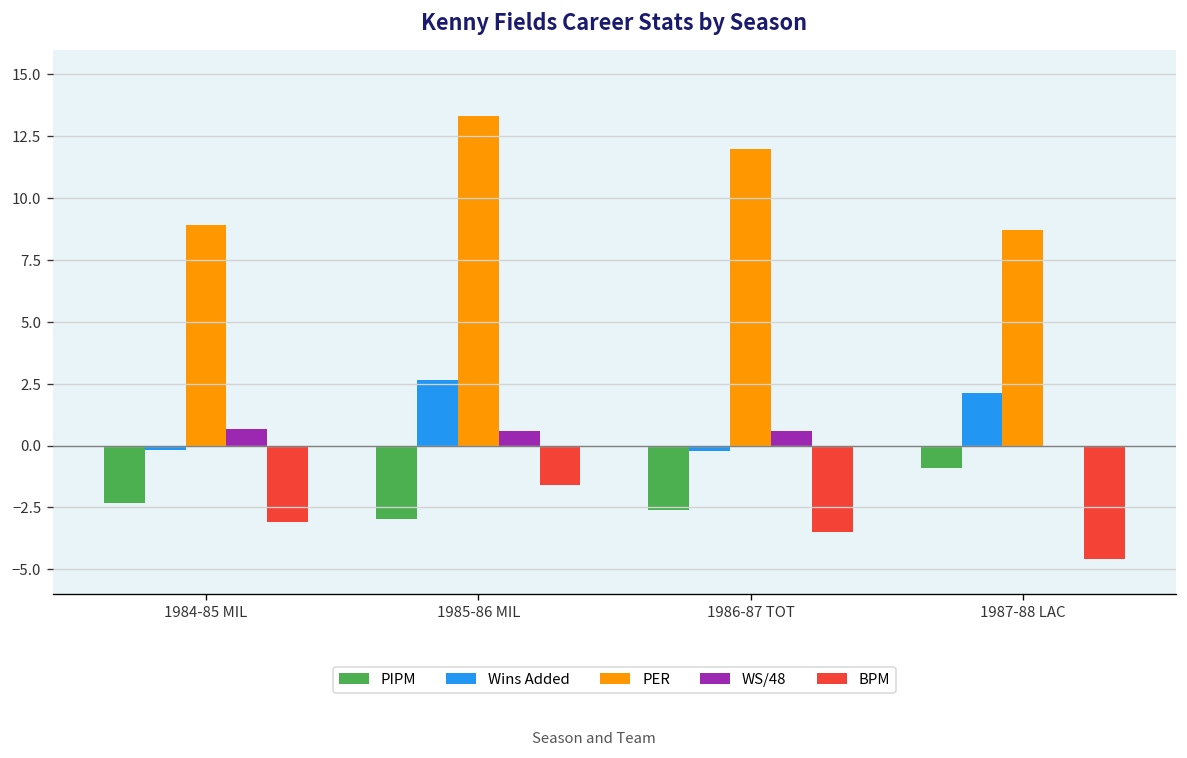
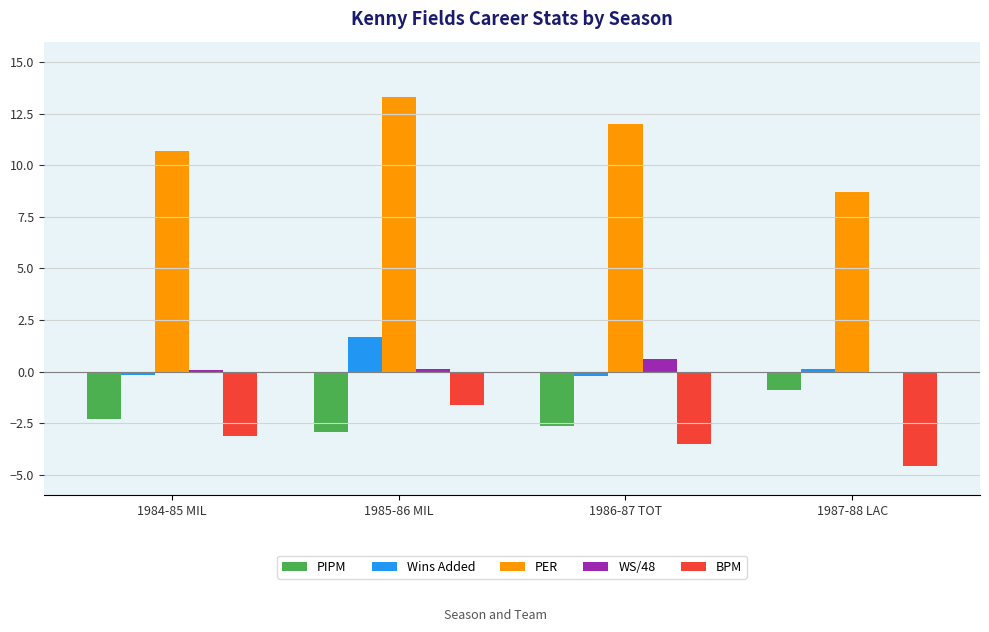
  {
    "PIPM": {
      "1984-85 MIL": -2.3,
      "1985-86 MIL": -3.0,
      "1986-87 TOT": -2.6,
      "1987-88 LAC": -0.9
    },
    "Wins Added": {
      "1984-85 MIL": -0.2,
-     "1985-86 MIL": 2.6,
+     "1985-86 MIL": 1.7,
      "1986-87 TOT": -0.2,
-     "1987-88 LAC": 2.1
+     "1987-88 LAC": 0.1
    },
    "PER": {
-     "1984-85 MIL": 8.9,
+     "1984-85 MIL": 10.7,
      "1985-86 MIL": 13.3,
      "1986-87 TOT": 12.0,
      "1987-88 LAC": 8.7
    },
    "WS/48": {
-     "1984-85 MIL": 0.7,
-     "1985-86 MIL": 0.6,
+     "1984-85 MIL": 0.1,
+     "1985-86 MIL": 0.1,
      "1986-87 TOT": 0.6,
      "1987-88 LAC": 0.0
    },
    "BPM": {
      "1984-85 MIL": -3.1,
      "1985-86 MIL": -1.6,
      "1986-87 TOT": -3.5,
      "1987-88 LAC": -4.6
    }
  }
